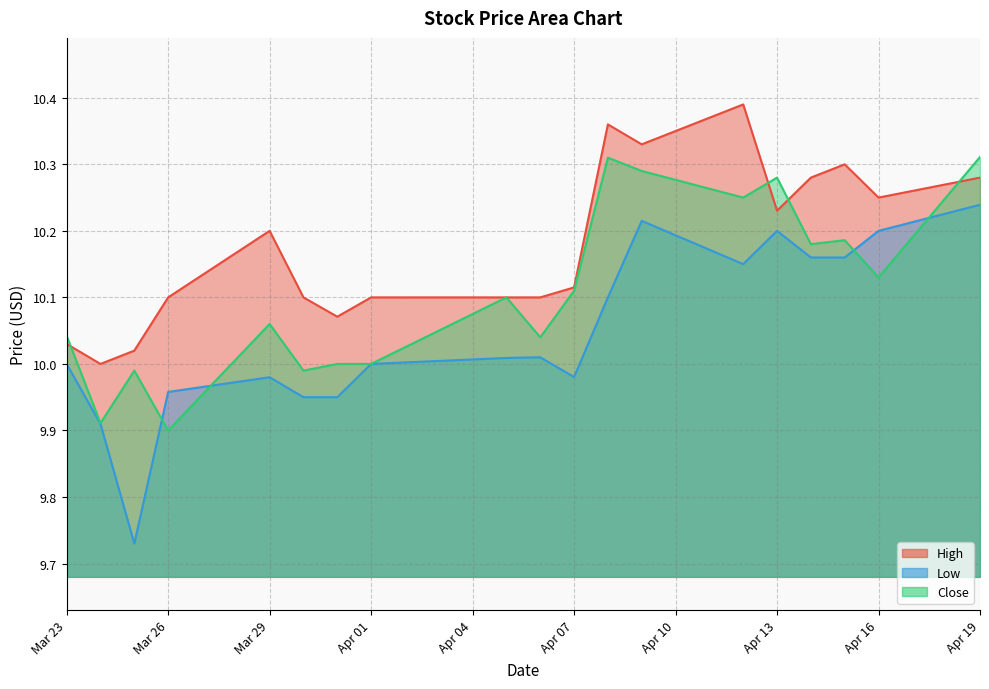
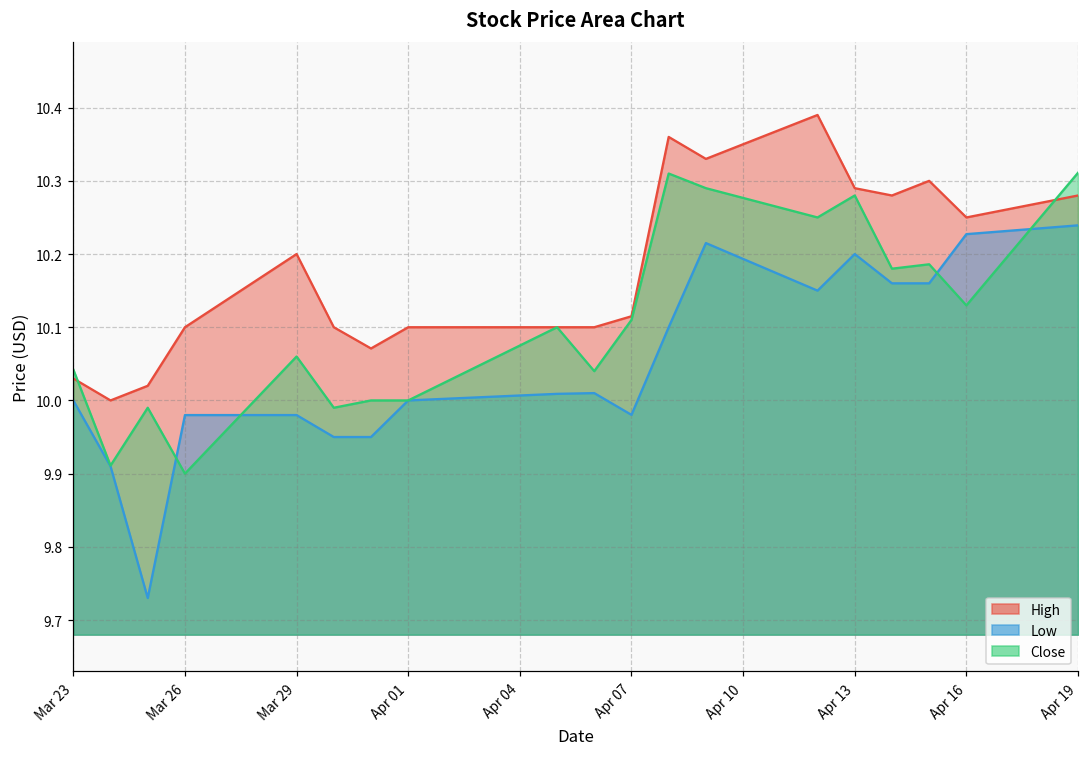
  {
    "High": {
      "Mar 23": 10.03,
      "Mar 26": 10.10,
      "Mar 29": 10.20,
      "Apr 01": 10.10,
      "Apr 07": 10.11,
-     "Apr 13": 10.23,
+     "Apr 13": 10.29,
      "Apr 16": 10.25,
      "Apr 19": 10.28
    },
    "Low": {
      "Mar 23": 10.00,
-     "Mar 26": 9.96,
+     "Mar 26": 9.98,
      "Mar 29": 9.98,
      "Apr 07": 9.98,
      "Apr 13": 10.20,
-     "Apr 16": 10.20,
+     "Apr 16": 10.23,
      "Apr 19": 10.24
    },
    "Close": {
      "Mar 23": 10.04,
      "Mar 26": 9.90,
      "Mar 29": 10.06,
      "Apr 07": 10.11,
      "Apr 13": 10.28,
      "Apr 16": 10.13,
      "Apr 19": 10.31
    }
  }
